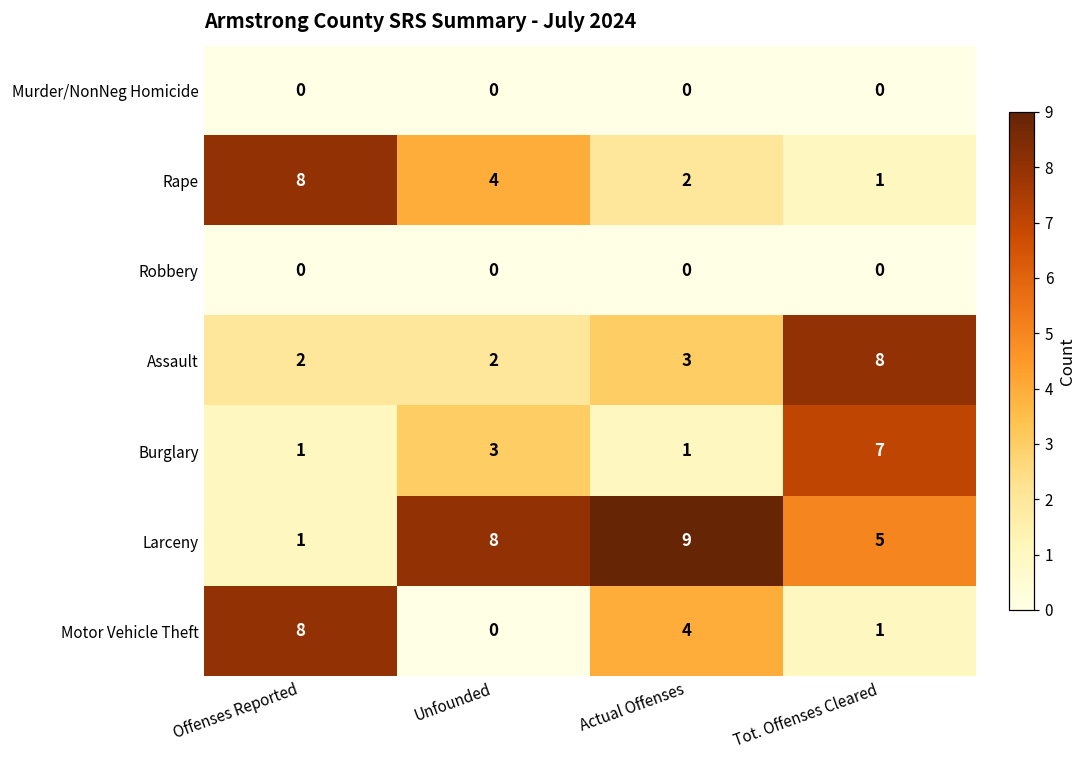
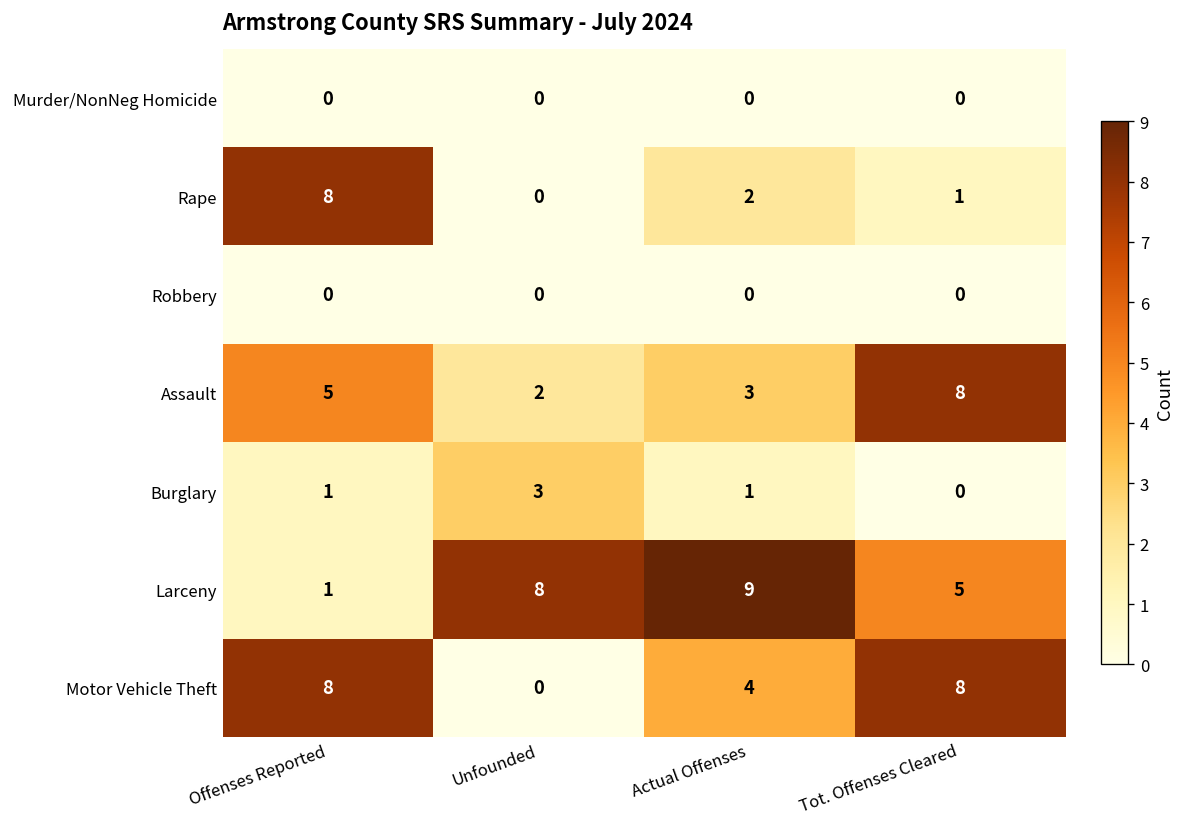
  {
    "Murder/NonNeg Homicide": {
      "Offenses Reported": 0,
      "Unfounded": 0,
      "Actual Offenses": 0,
      "Tot. Offenses Cleared": 0
    },
    "Rape": {
      "Offenses Reported": 8,
-     "Unfounded": 4,
+     "Unfounded": 0,
      "Actual Offenses": 2,
      "Tot. Offenses Cleared": 1
    },
    "Robbery": {
      "Offenses Reported": 0,
      "Unfounded": 0,
      "Actual Offenses": 0,
      "Tot. Offenses Cleared": 0
    },
    "Assault": {
-     "Offenses Reported": 2,
+     "Offenses Reported": 5,
      "Unfounded": 2,
      "Actual Offenses": 3,
      "Tot. Offenses Cleared": 8
    },
    "Burglary": {
      "Offenses Reported": 1,
      "Unfounded": 3,
      "Actual Offenses": 1,
-     "Tot. Offenses Cleared": 7
+     "Tot. Offenses Cleared": 0
    },
    "Larceny": {
      "Offenses Reported": 1,
      "Unfounded": 8,
      "Actual Offenses": 9,
      "Tot. Offenses Cleared": 5
    },
    "Motor Vehicle Theft": {
      "Offenses Reported": 8,
      "Unfounded": 0,
      "Actual Offenses": 4,
-     "Tot. Offenses Cleared": 1
+     "Tot. Offenses Cleared": 8
    }
  }
